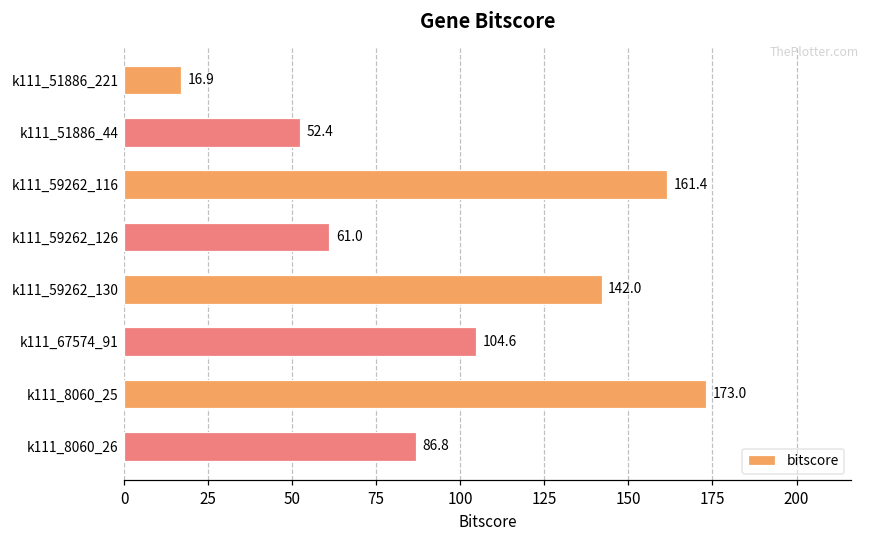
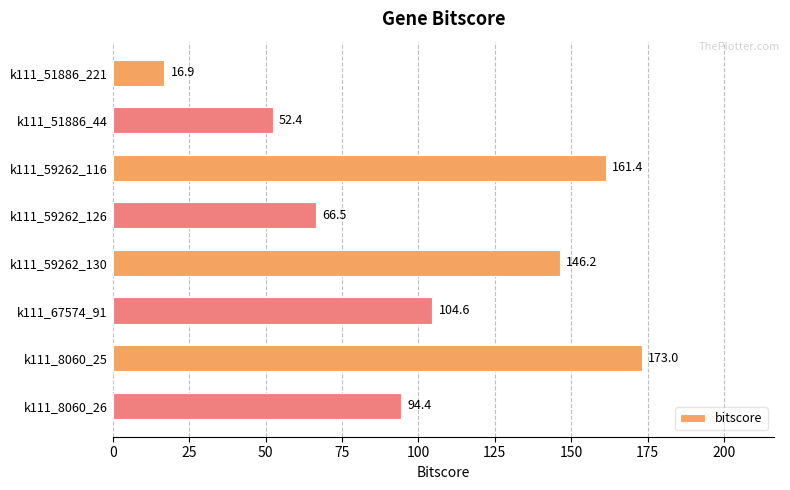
  {
    "k111_51886_221": 16.9,
    "k111_51886_44": 52.4,
    "k111_59262_116": 161.4,
-   "k111_59262_126": 61.0,
-   "k111_59262_130": 142.0,
+   "k111_59262_126": 66.5,
+   "k111_59262_130": 146.2,
    "k111_67574_91": 104.6,
    "k111_8060_25": 173.0,
-   "k111_8060_26": 86.8
+   "k111_8060_26": 94.4
  }
